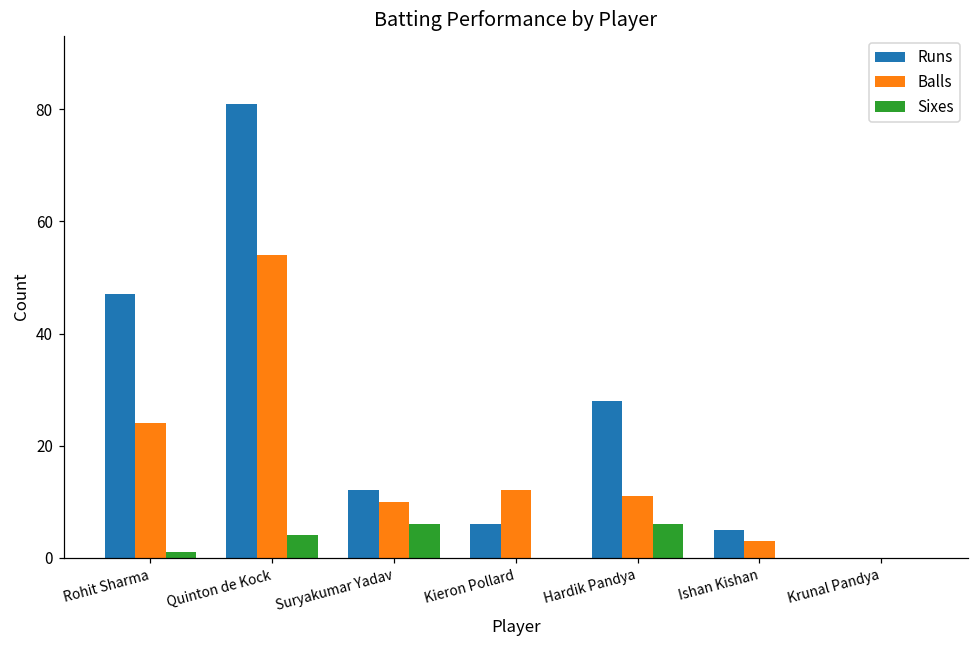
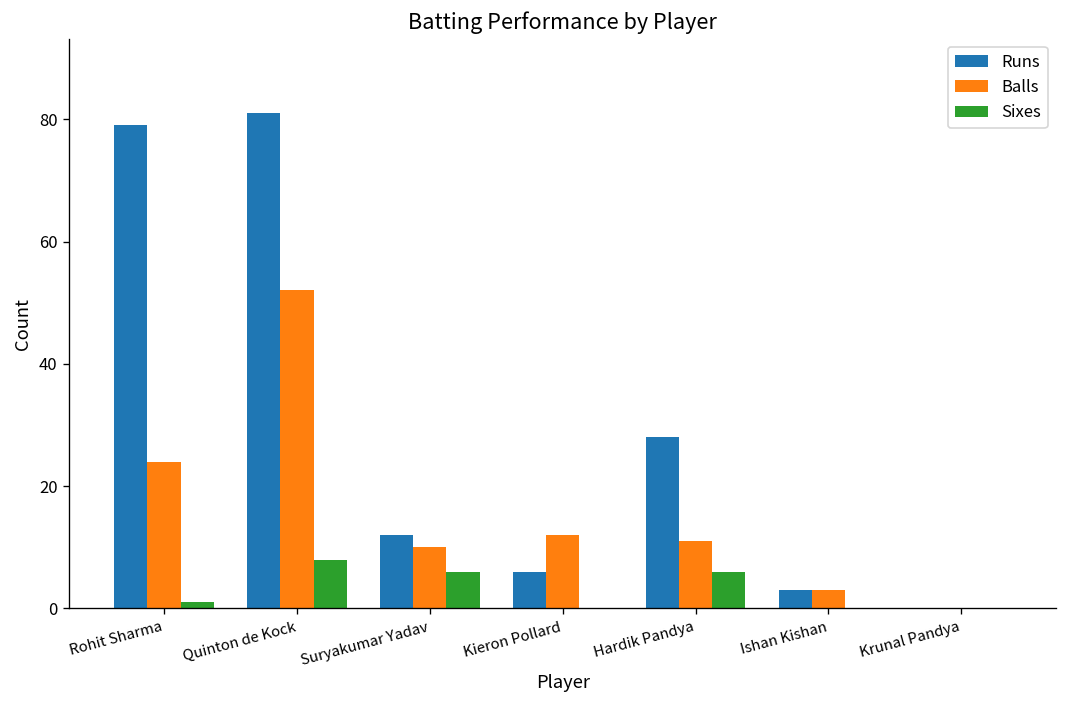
  {
    "Runs": {
-     "Rohit Sharma": 47,
+     "Rohit Sharma": 79,
      "Quinton de Kock": 81,
      "Suryakumar Yadav": 12,
      "Kieron Pollard": 6,
      "Hardik Pandya": 28,
-     "Ishan Kishan": 5,
+     "Ishan Kishan": 3,
      "Krunal Pandya": 0
    },
    "Balls": {
      "Rohit Sharma": 24,
-     "Quinton de Kock": 54,
+     "Quinton de Kock": 52,
      "Suryakumar Yadav": 10,
      "Kieron Pollard": 12,
      "Hardik Pandya": 11,
      "Ishan Kishan": 3,
      "Krunal Pandya": 0
    },
    "Sixes": {
      "Rohit Sharma": 1,
-     "Quinton de Kock": 4,
+     "Quinton de Kock": 8,
      "Suryakumar Yadav": 6,
      "Kieron Pollard": 0,
      "Hardik Pandya": 6,
      "Ishan Kishan": 0,
      "Krunal Pandya": 0
    }
  }
